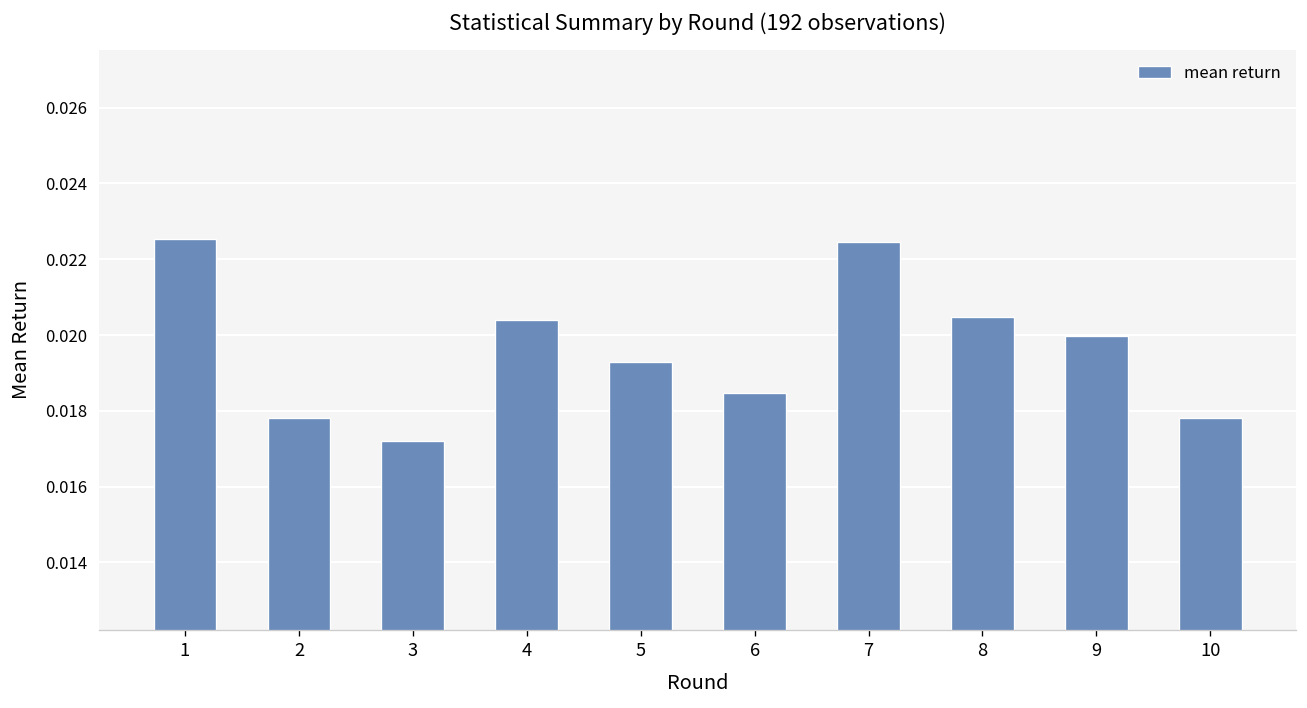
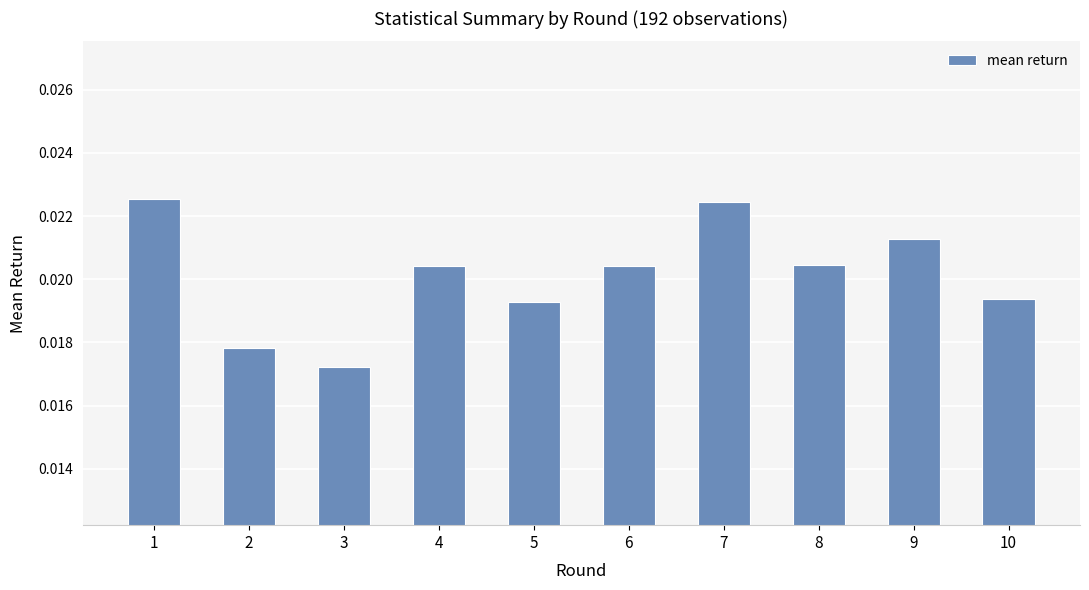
  {
    "1": 0.0225,
    "2": 0.0178,
    "3": 0.0172,
    "4": 0.0204,
    "5": 0.0193,
-   "6": 0.0185,
+   "6": 0.0204,
    "7": 0.0225,
    "8": 0.0205,
-   "9": 0.0200,
-   "10": 0.0178
+   "9": 0.0213,
+   "10": 0.0194
  }
